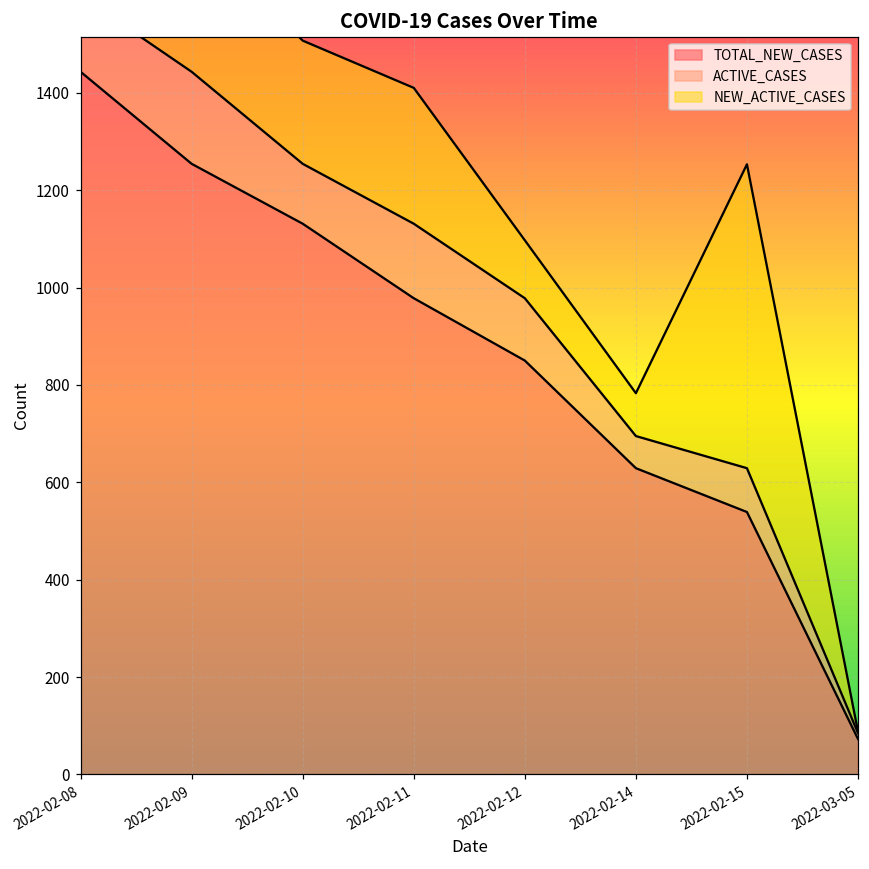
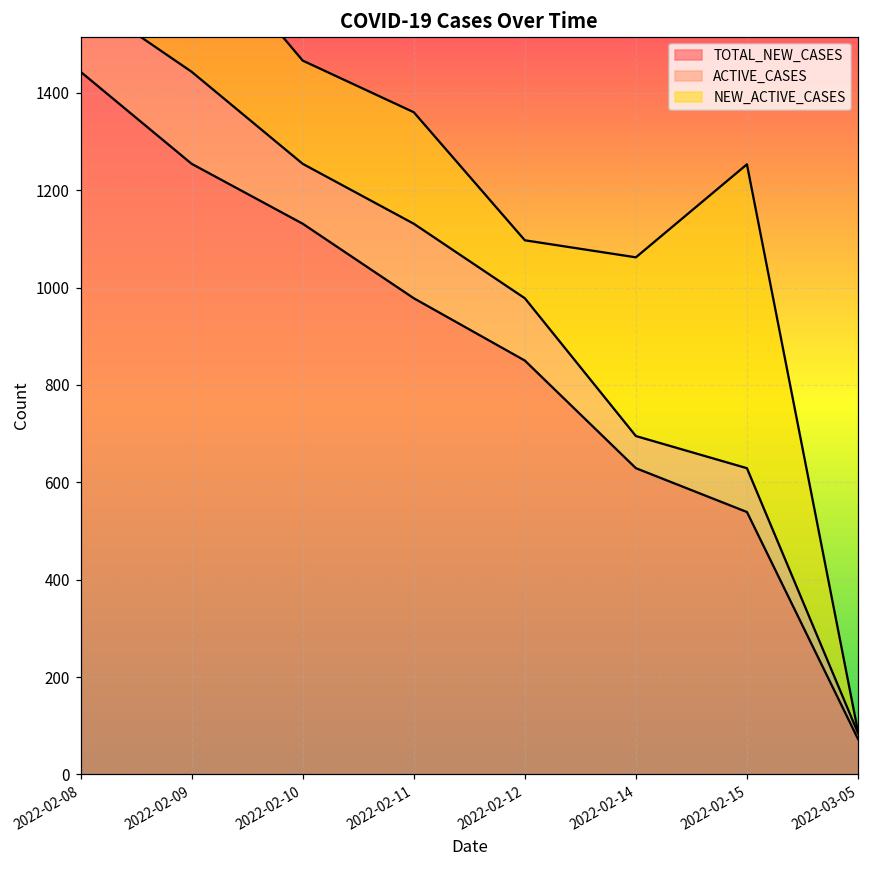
  {
    "NEW_ACTIVE_CASES": {
-     "2022-02-10": 250,
-     "2022-02-11": 280,
+     "2022-02-10": 210,
+     "2022-02-11": 230,
      "2022-02-12": 120,
-     "2022-02-14": 90,
+     "2022-02-14": 370,
      "2022-02-15": 620
    }
  }
